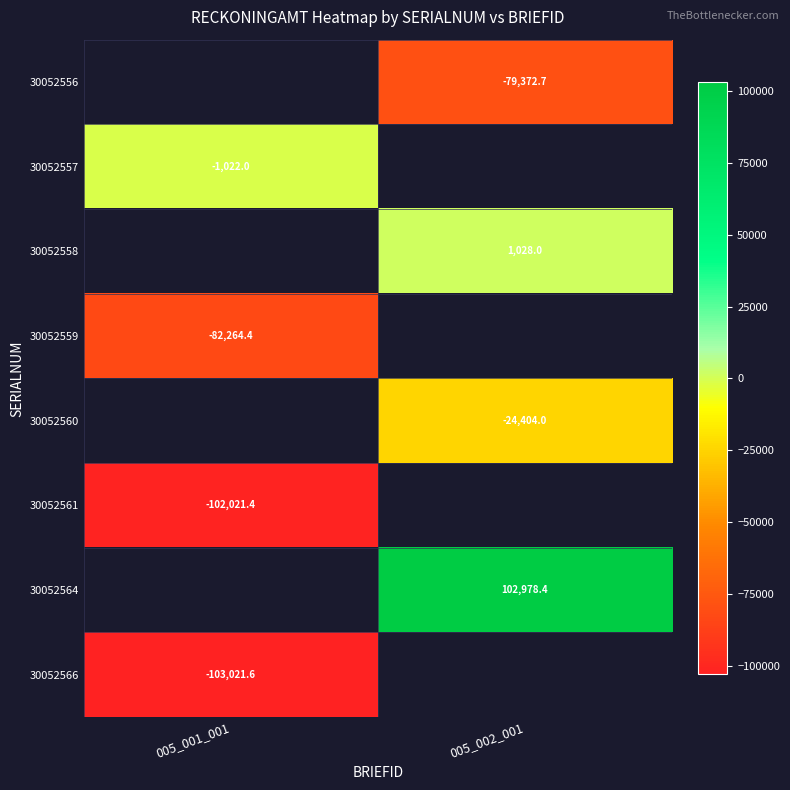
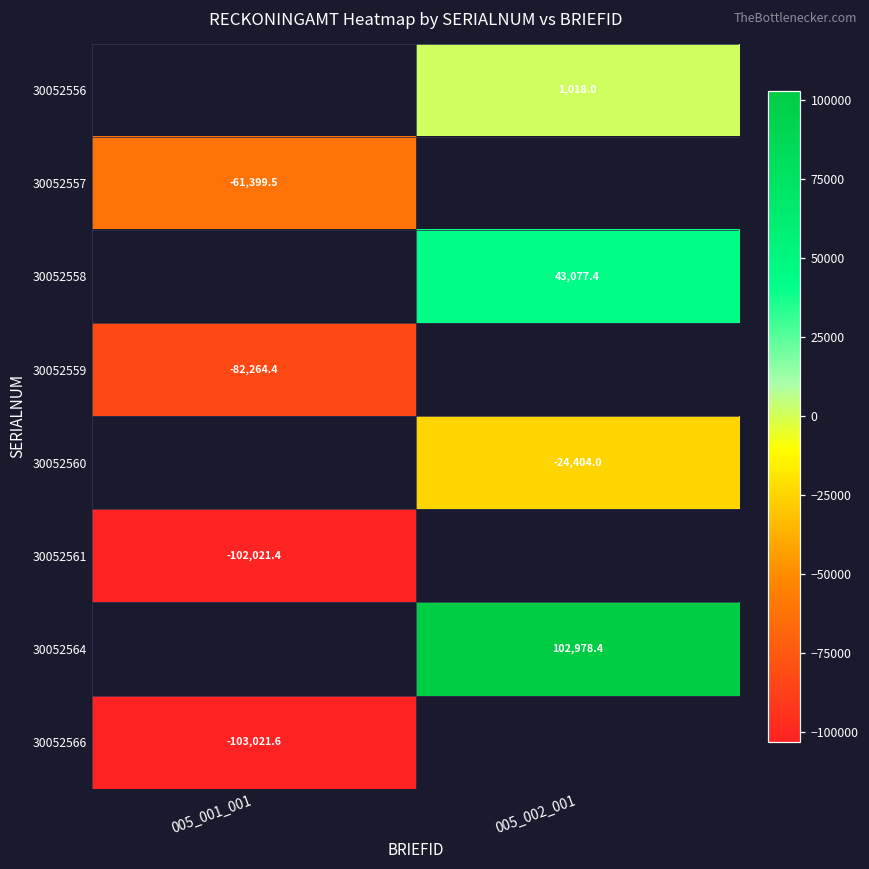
  {
    "30052556": {
-     "005_002_001": "-79,372.7"
+     "005_002_001": "1,018.0"
    },
    "30052557": {
-     "005_001_001": "-1,022.0"
+     "005_001_001": "-61,399.5"
    },
    "30052558": {
-     "005_002_001": "1,028.0"
+     "005_002_001": "43,077.4"
    },
    "30052559": {
      "005_001_001": "-82,264.4"
    },
    "30052560": {
      "005_002_001": "-24,404.0"
    },
    "30052561": {
      "005_001_001": "-102,021.4"
    },
    "30052564": {
      "005_002_001": "102,978.4"
    },
    "30052566": {
      "005_001_001": "-103,021.6"
    }
  }
